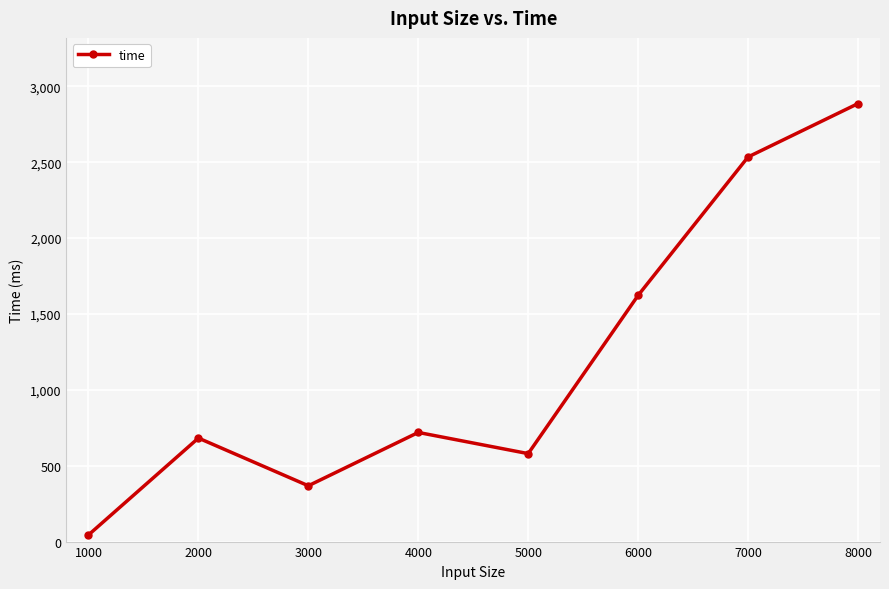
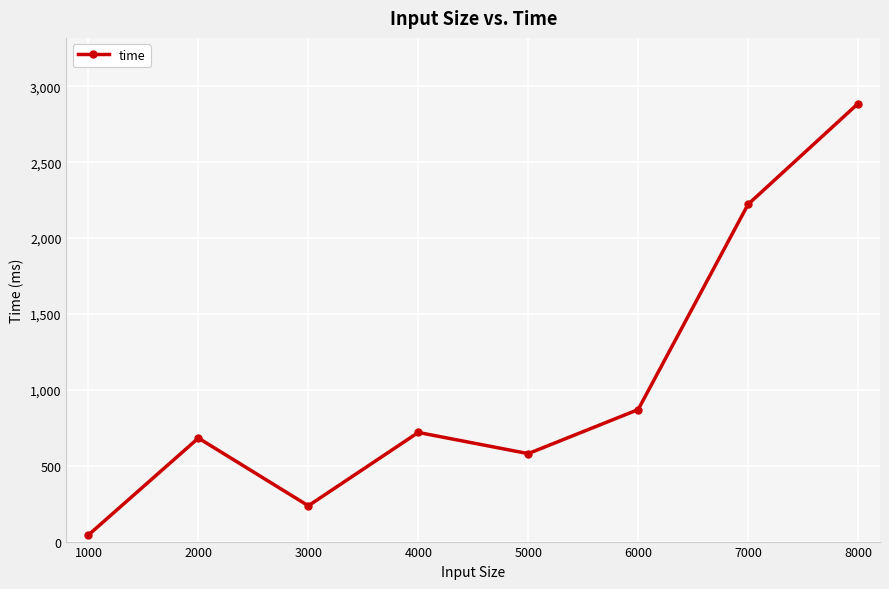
  {
    "1000": "40",
    "2000": "680",
-   "3000": "370",
+   "3000": "240",
    "4000": "720",
    "5000": "580",
-   "6000": "1,620",
-   "7000": "2,530",
+   "6000": "870",
+   "7000": "2,220",
    "8000": "2,890"
  }
